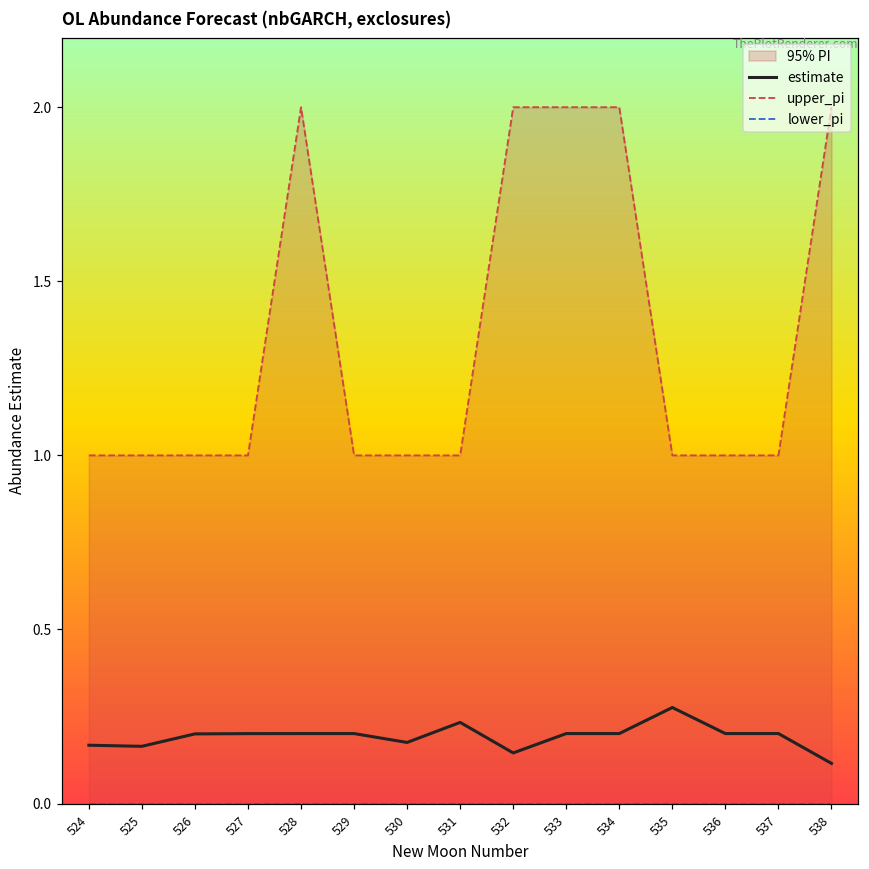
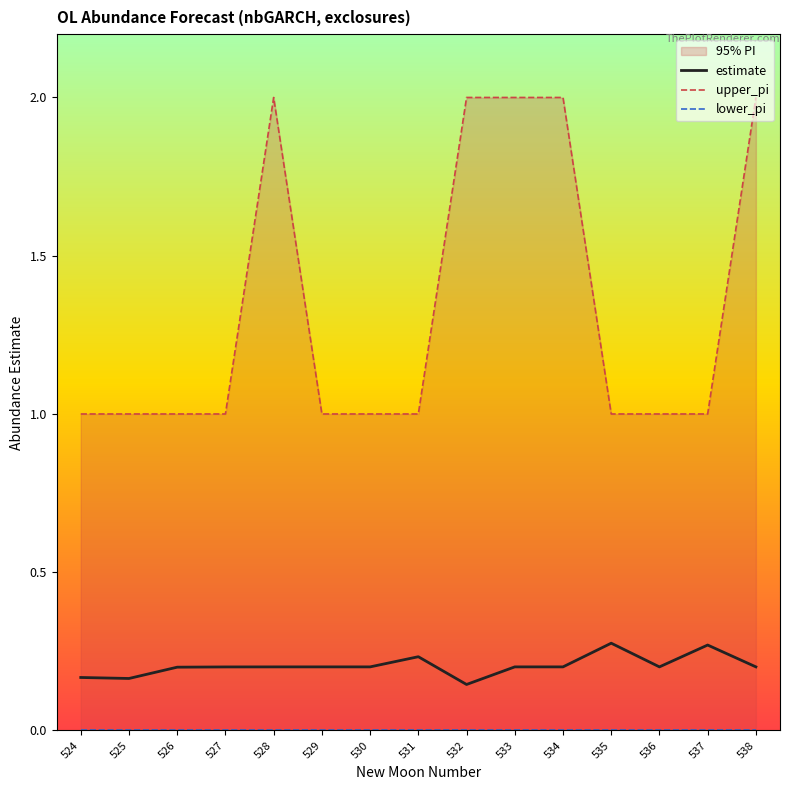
  {
    "estimate": {
      "524": 0.17,
      "525": 0.16,
      "526": 0.20,
      "527": 0.20,
      "528": 0.20,
      "529": 0.20,
-     "530": 0.18,
+     "530": 0.20,
      "531": 0.23,
      "532": 0.15,
      "533": 0.20,
      "534": 0.20,
      "535": 0.28,
      "536": 0.20,
-     "537": 0.20,
-     "538": 0.12
+     "537": 0.27,
+     "538": 0.20
    },
    "95% PI": {
      "524": 1.00,
      "525": 1.00,
      "526": 1.00,
      "527": 1.00,
      "528": 2.00,
      "529": 1.00,
      "530": 1.00,
      "531": 1.00,
      "532": 2.00,
      "533": 2.00,
      "534": 2.00,
      "535": 1.00,
      "536": 1.00,
      "537": 1.00
    },
    "lower_pi": {
      "524": 0.00,
      "525": 0.00,
      "526": 0.00,
      "527": 0.00,
      "528": 0.00,
      "529": 0.00,
      "530": 0.00,
      "531": 0.00,
      "532": 0.00,
      "533": 0.00,
      "534": 0.00,
      "535": 0.00,
      "536": 0.00,
      "537": 0.00,
      "538": 0.00
    }
  }
